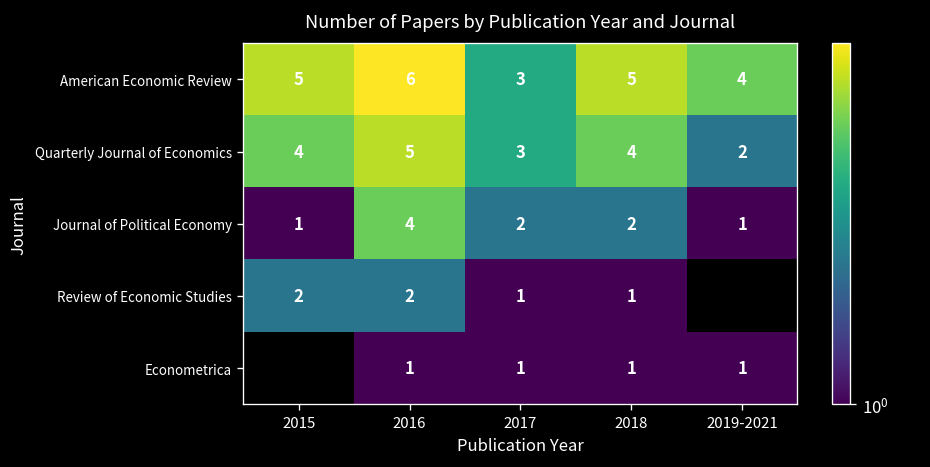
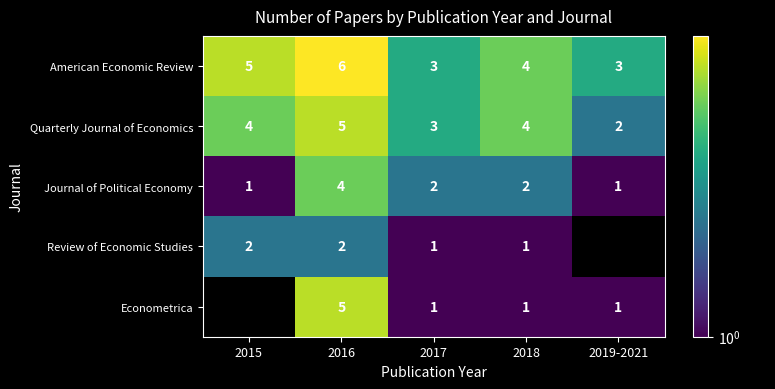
  {
    "American Economic Review": {
      "2015": 5,
      "2016": 6,
      "2017": 3,
-     "2018": 5,
-     "2019-2021": 4
+     "2018": 4,
+     "2019-2021": 3
    },
    "Quarterly Journal of Economics": {
      "2015": 4,
      "2016": 5,
      "2017": 3,
      "2018": 4,
      "2019-2021": 2
    },
    "Journal of Political Economy": {
      "2015": 1,
      "2016": 4,
      "2017": 2,
      "2018": 2,
      "2019-2021": 1
    },
    "Review of Economic Studies": {
      "2015": 2,
      "2016": 2,
      "2017": 1,
      "2018": 1
    },
    "Econometrica": {
-     "2016": 1,
+     "2016": 5,
      "2017": 1,
      "2018": 1,
      "2019-2021": 1
    }
  }
